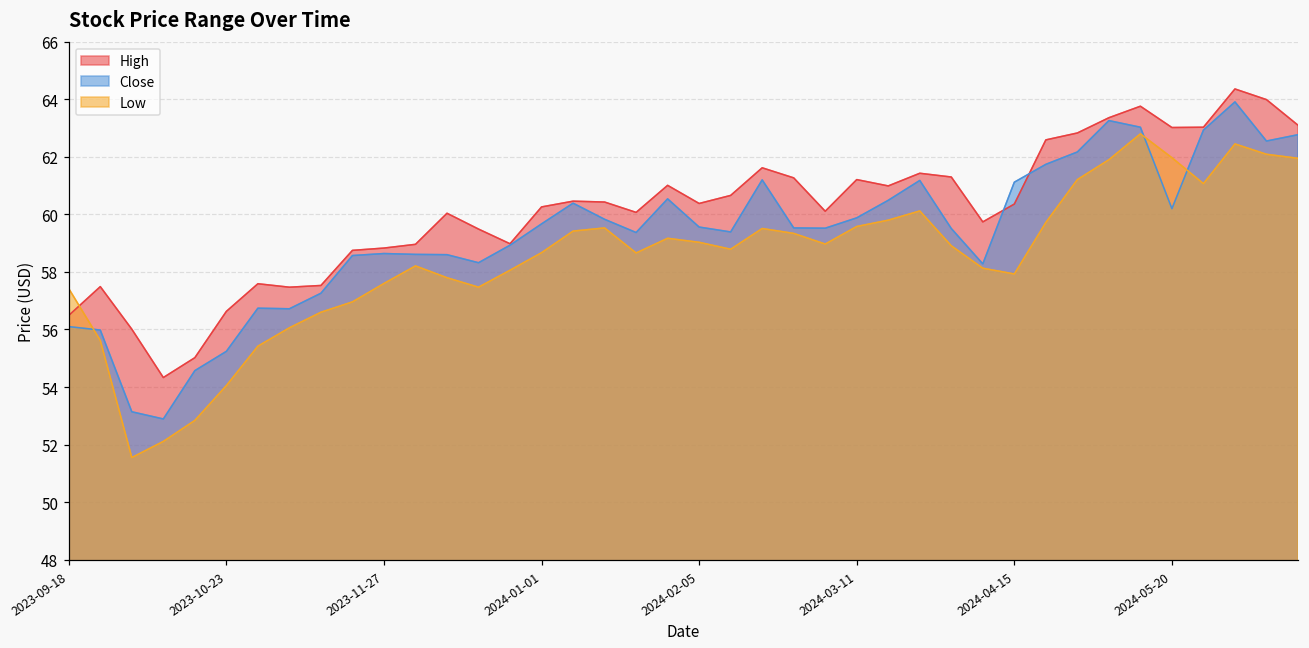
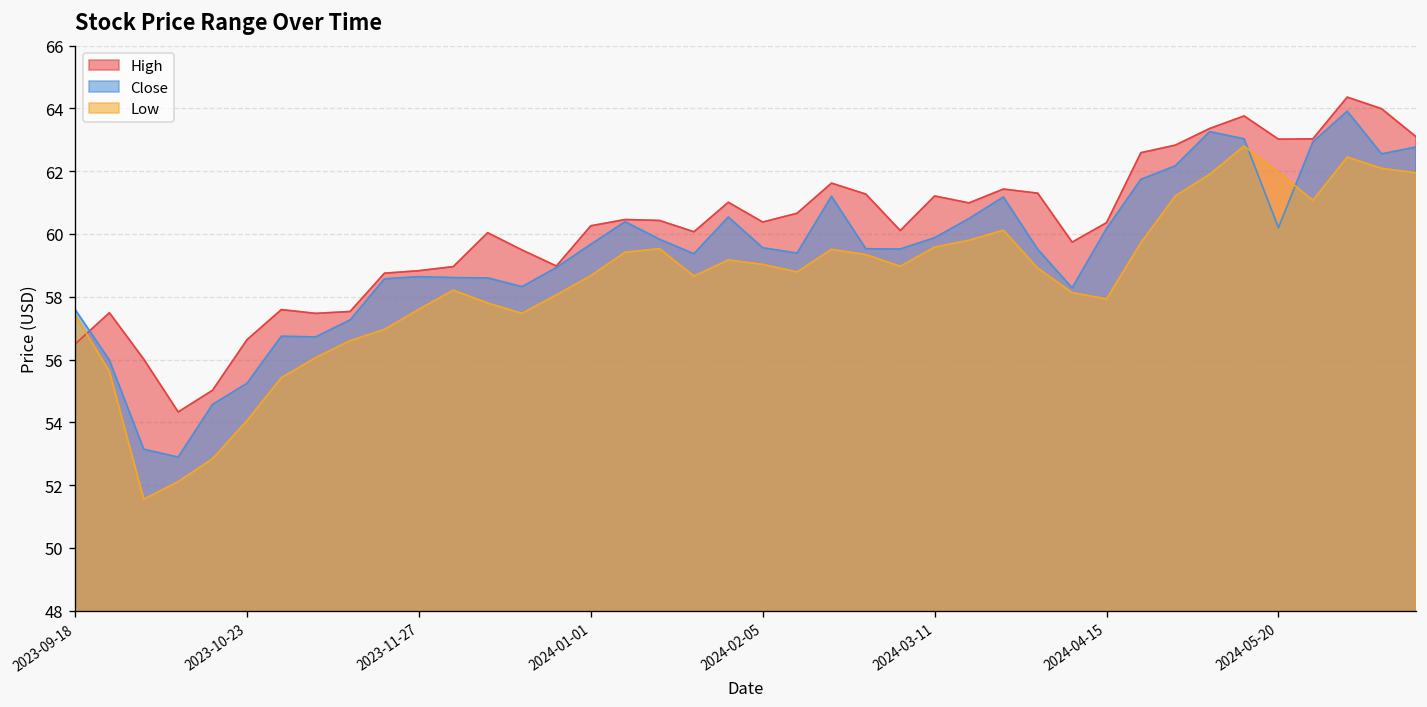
  {
    "High": {
      "2023-09-18": 56.5,
      "2023-10-23": 56.6,
      "2023-11-27": 58.8,
      "2024-01-01": 60.3,
      "2024-02-05": 60.4,
      "2024-03-11": 61.2,
      "2024-04-15": 60.4,
      "2024-05-20": 63.0
    },
    "Close": {
-     "2023-09-18": 56.1,
+     "2023-09-18": 57.6,
      "2023-10-23": 55.2,
      "2023-11-27": 58.6,
      "2024-01-01": 59.7,
      "2024-02-05": 59.6,
      "2024-03-11": 59.9,
-     "2024-04-15": 61.1,
+     "2024-04-15": 60.2,
      "2024-05-20": 60.2
    },
    "Low": {
      "2023-09-18": 57.4,
      "2023-10-23": 54.1,
      "2023-11-27": 57.6,
      "2024-01-01": 58.7,
      "2024-02-05": 59.0,
      "2024-03-11": 59.6,
      "2024-04-15": 57.9,
      "2024-05-20": 62.0
    }
  }
